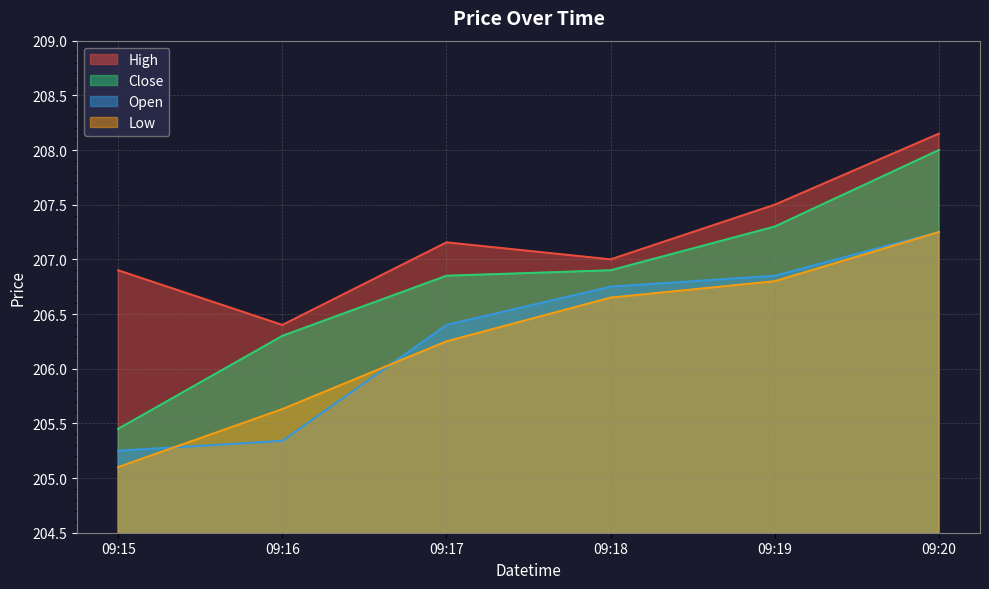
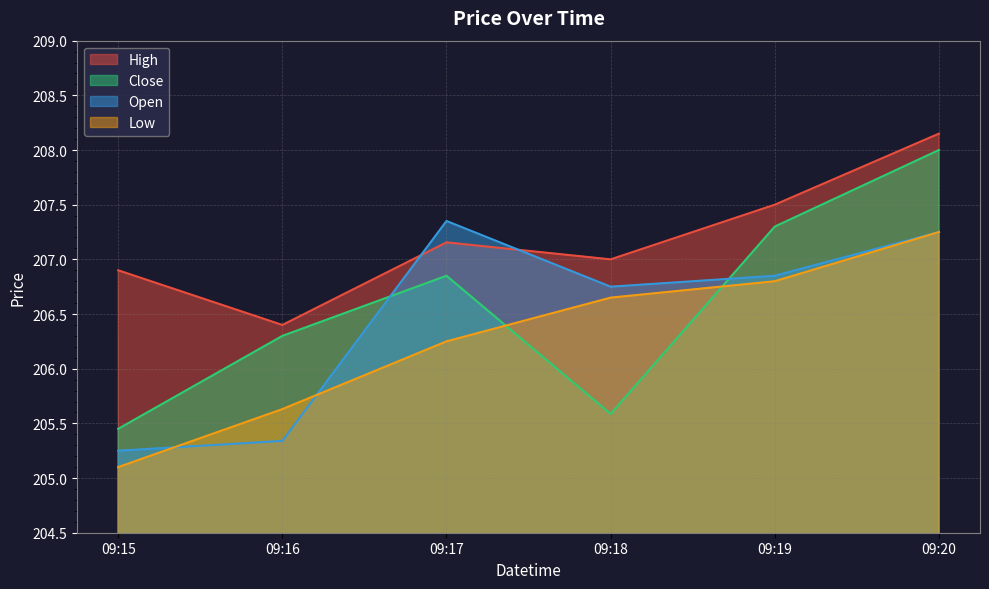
  {
    "High": {
      "09:15": 206.90,
      "09:16": 206.40,
      "09:17": 207.16,
      "09:18": 207.00,
      "09:19": 207.50,
      "09:20": 208.15
    },
    "Close": {
      "09:15": 205.45,
      "09:16": 206.30,
      "09:17": 206.85,
-     "09:18": 206.90,
+     "09:18": 205.59,
      "09:19": 207.30,
      "09:20": 208.00
    },
    "Open": {
      "09:15": 205.25,
      "09:16": 205.34,
-     "09:17": 206.40,
+     "09:17": 207.35,
      "09:18": 206.75,
      "09:19": 206.85
    },
    "Low": {
      "09:15": 205.10,
      "09:16": 205.63,
      "09:17": 206.25,
      "09:18": 206.65,
      "09:19": 206.80
    }
  }
